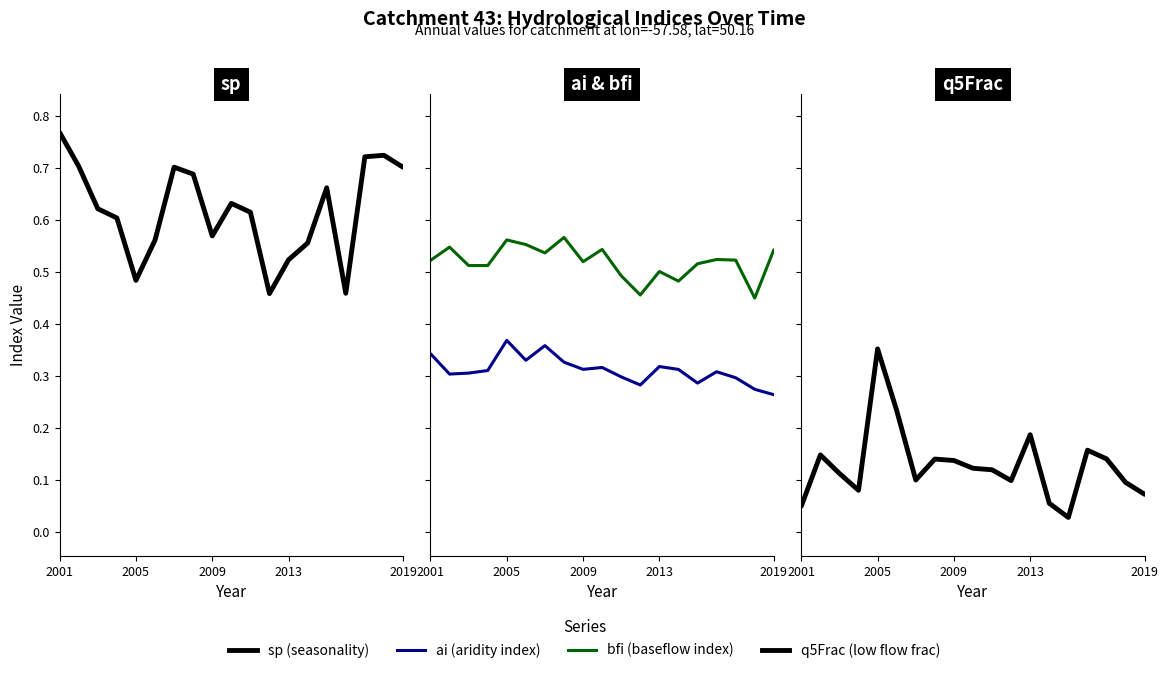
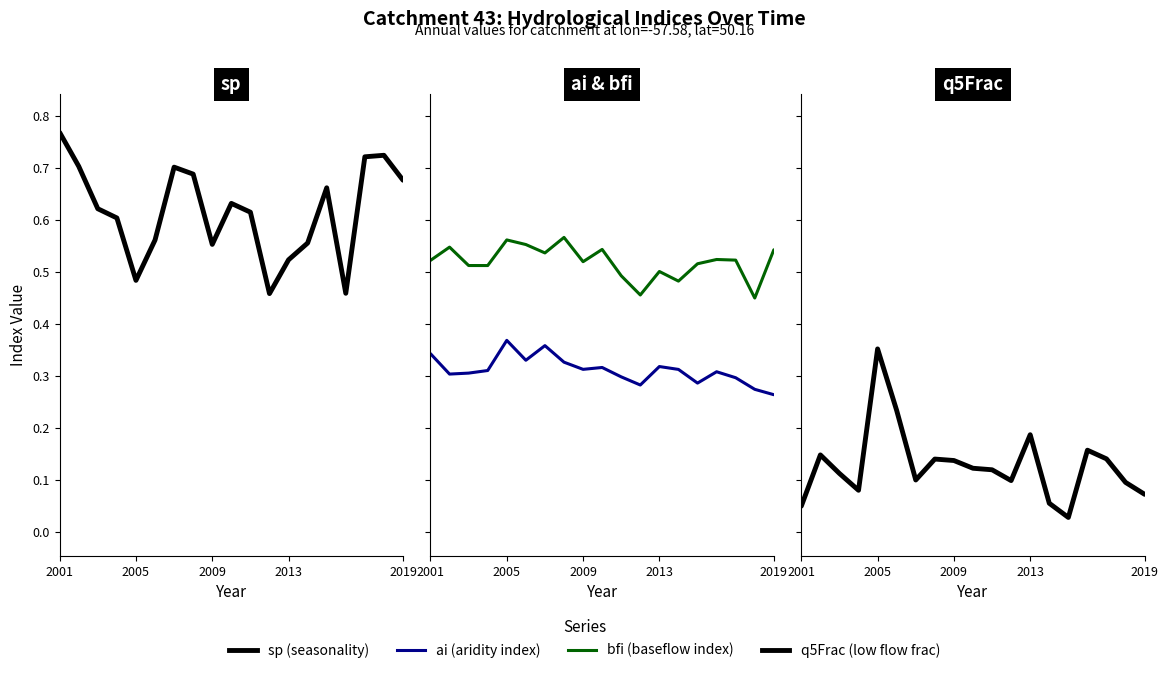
  {
    "sp": {
      "2001": 0.77,
      "2005": 0.48,
-     "2009": 0.57,
+     "2009": 0.55,
      "2013": 0.52,
-     "2019": 0.70
+     "2019": 0.68
    }
  }
